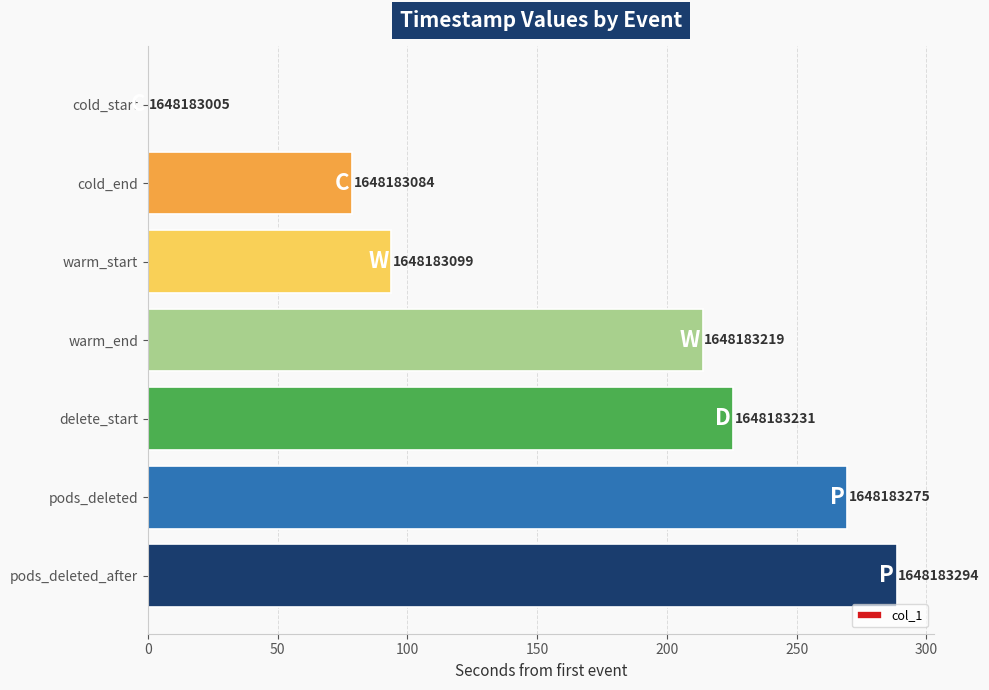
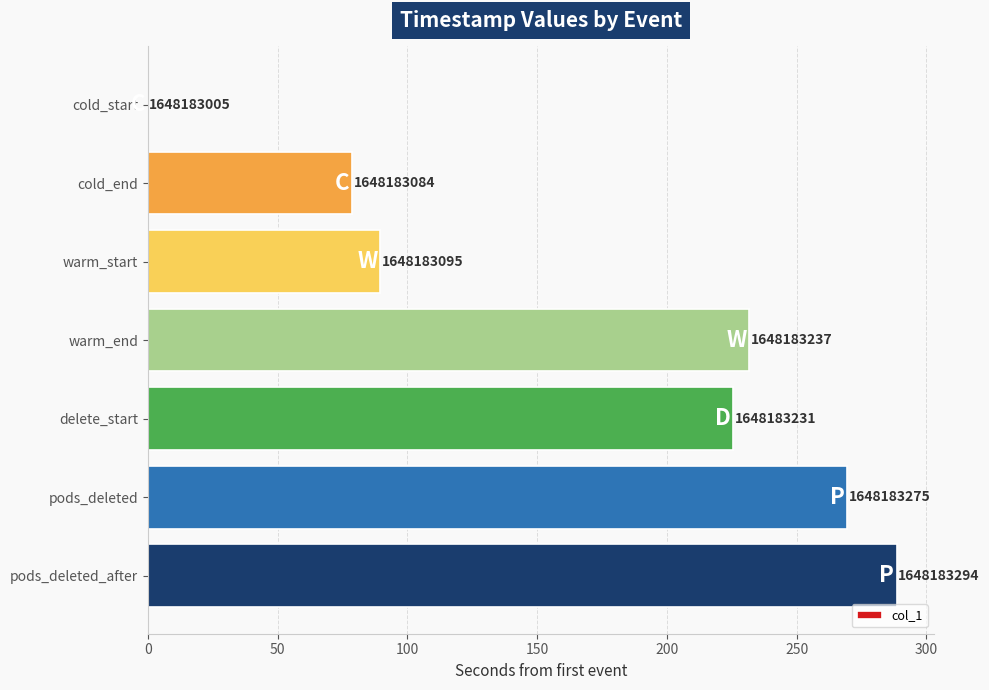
  {
-   "warm_start": 1648183099,
-   "warm_end": 1648183219
+   "warm_start": 1648183095,
+   "warm_end": 1648183237
  }
